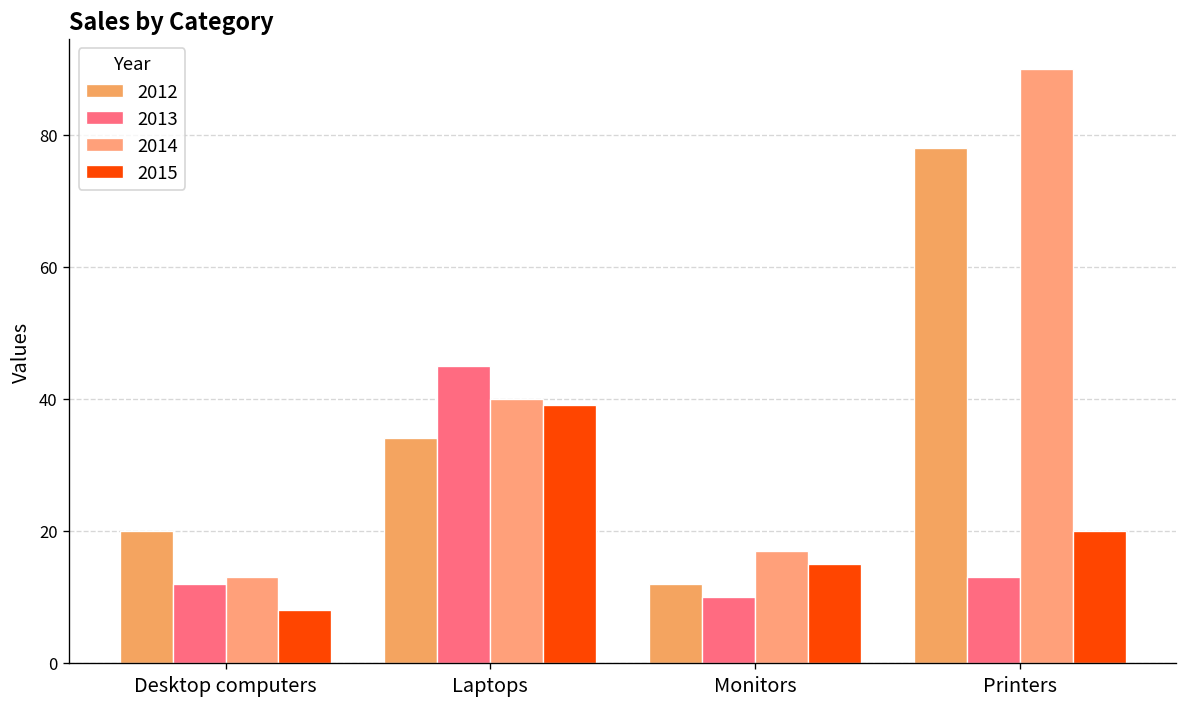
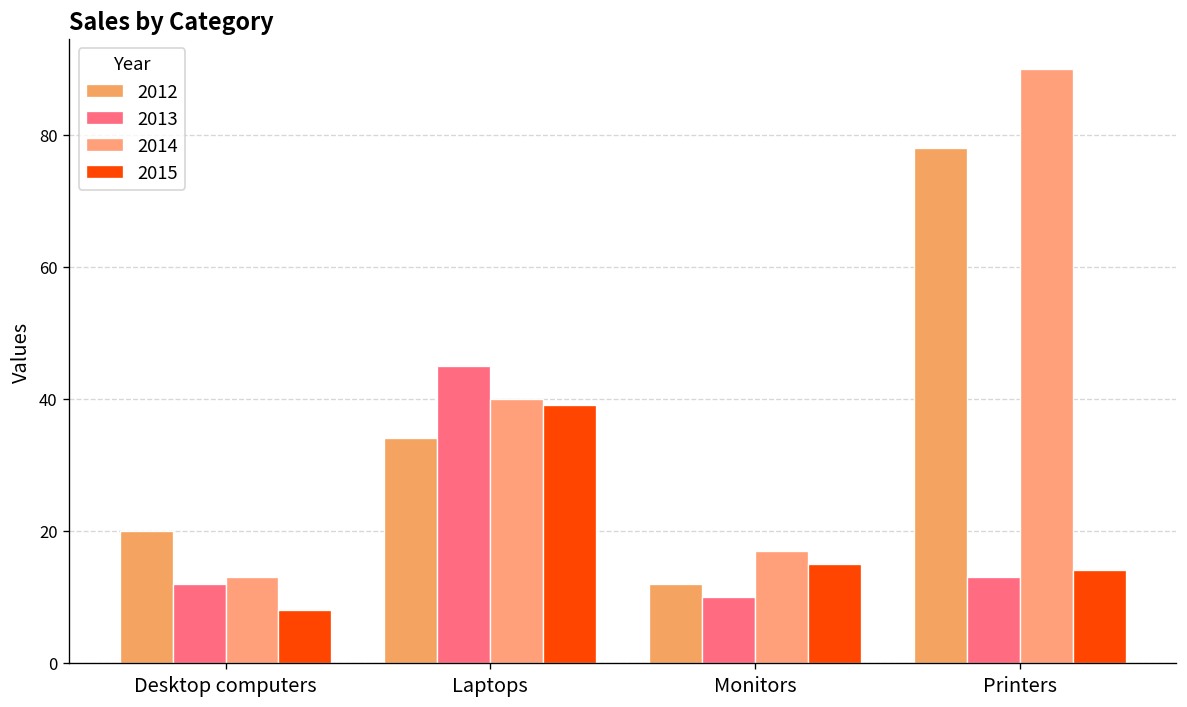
  {
    "2015": {
      "Desktop computers": 8,
      "Laptops": 39,
      "Monitors": 15,
-     "Printers": 20
+     "Printers": 14
    }
  }
